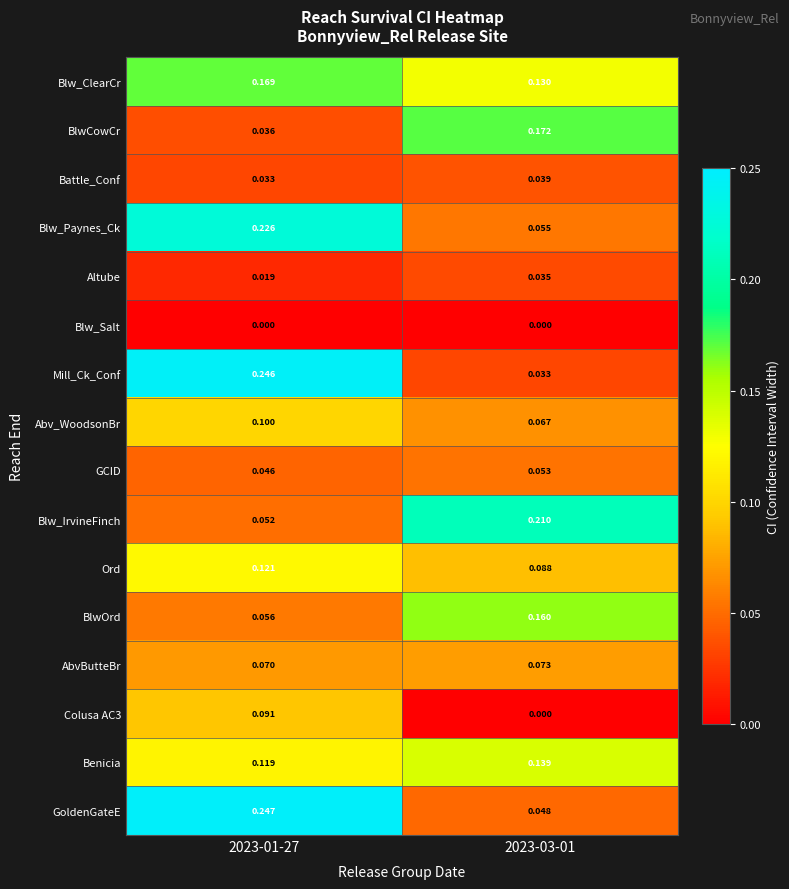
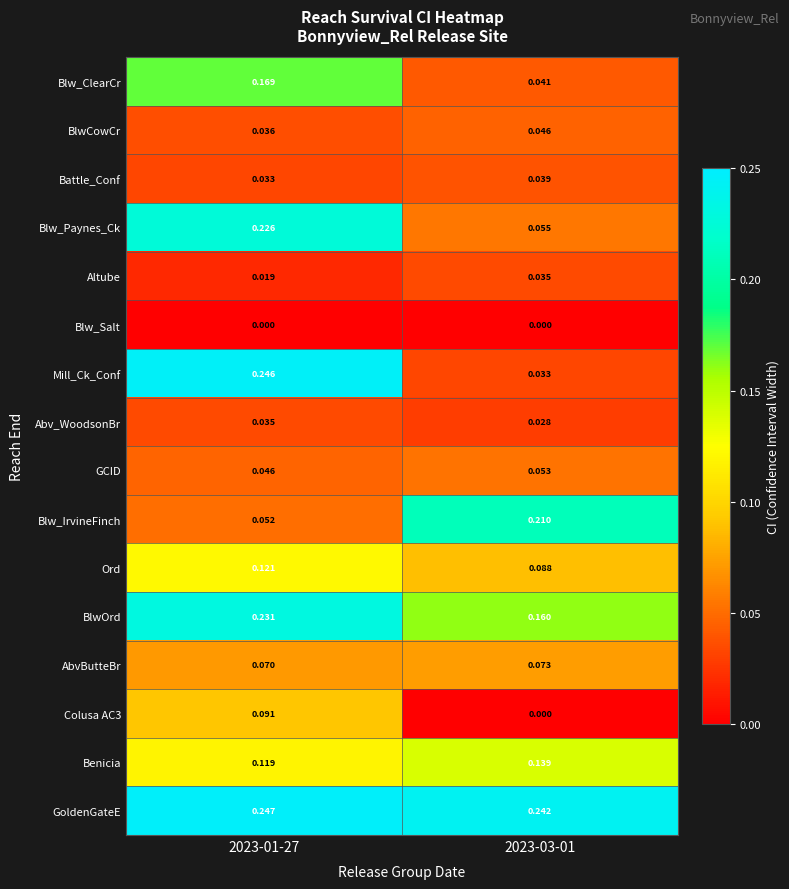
  {
    "Blw_ClearCr": {
      "2023-01-27": 0.169,
-     "2023-03-01": 0.130
+     "2023-03-01": 0.041
    },
    "BlwCowCr": {
      "2023-01-27": 0.036,
-     "2023-03-01": 0.172
+     "2023-03-01": 0.046
    },
    "Battle_Conf": {
      "2023-01-27": 0.033,
      "2023-03-01": 0.039
    },
    "Blw_Paynes_Ck": {
      "2023-01-27": 0.226,
      "2023-03-01": 0.055
    },
    "Altube": {
      "2023-01-27": 0.019,
      "2023-03-01": 0.035
    },
    "Blw_Salt": {
      "2023-01-27": 0.000,
      "2023-03-01": 0.000
    },
    "Mill_Ck_Conf": {
      "2023-01-27": 0.246,
      "2023-03-01": 0.033
    },
    "Abv_WoodsonBr": {
-     "2023-01-27": 0.100,
-     "2023-03-01": 0.067
+     "2023-01-27": 0.035,
+     "2023-03-01": 0.028
    },
    "GCID": {
      "2023-01-27": 0.046,
      "2023-03-01": 0.053
    },
    "Blw_IrvineFinch": {
      "2023-01-27": 0.052,
      "2023-03-01": 0.210
    },
    "Ord": {
      "2023-01-27": 0.121,
      "2023-03-01": 0.088
    },
    "BlwOrd": {
-     "2023-01-27": 0.056,
+     "2023-01-27": 0.231,
      "2023-03-01": 0.160
    },
    "AbvButteBr": {
      "2023-01-27": 0.070,
      "2023-03-01": 0.073
    },
    "Colusa AC3": {
      "2023-01-27": 0.091,
      "2023-03-01": 0.000
    },
    "Benicia": {
      "2023-01-27": 0.119,
      "2023-03-01": 0.139
    },
    "GoldenGateE": {
      "2023-01-27": 0.247,
-     "2023-03-01": 0.048
+     "2023-03-01": 0.242
    }
  }
